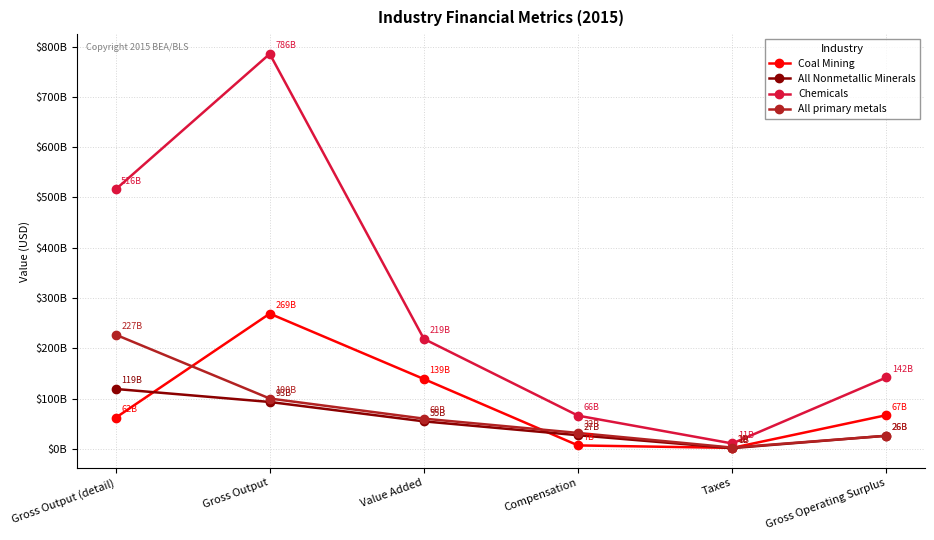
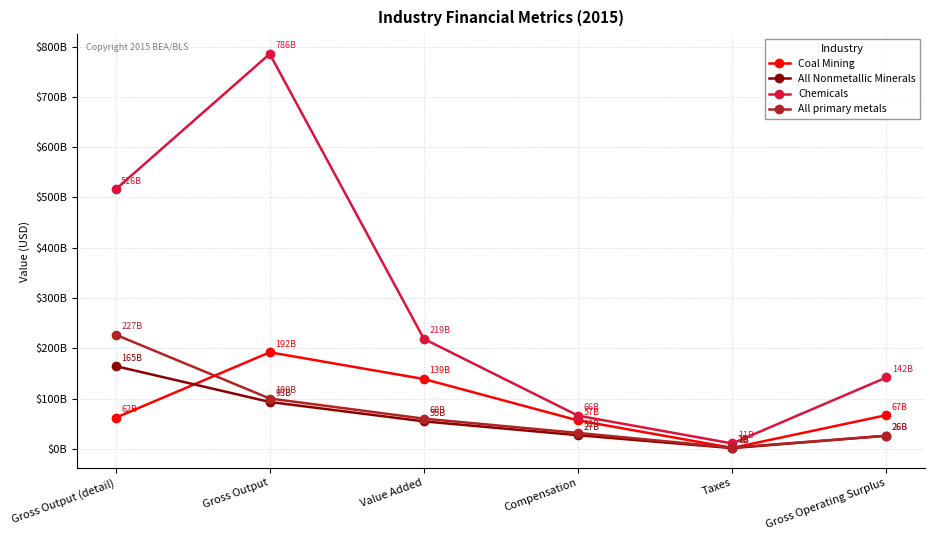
  {
    "Coal Mining": {
      "Gross Output (detail)": "62B",
-     "Gross Output": "269B",
+     "Gross Output": "192B",
      "Value Added": "139B",
-     "Compensation": "7B",
+     "Compensation": "57B",
      "Gross Operating Surplus": "67B"
    },
    "All Nonmetallic Minerals": {
-     "Gross Output (detail)": "119B"
+     "Gross Output (detail)": "165B"
    }
  }
